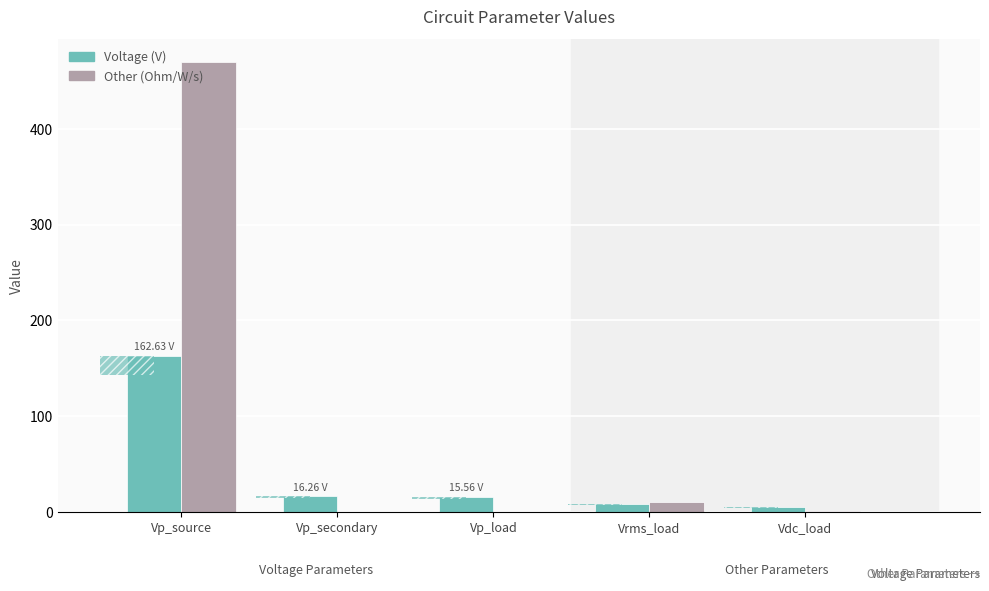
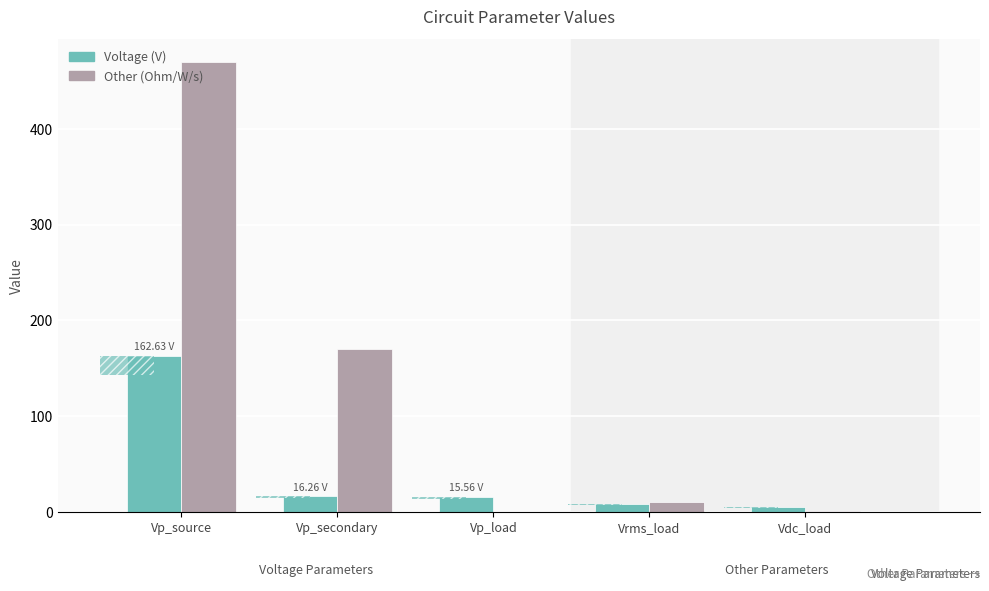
  {
    "Other (Ohm/W/s)": {
      "Vp_source": 470,
-     "Vp_secondary": 0,
+     "Vp_secondary": 170,
      "Vrms_load": 10
    }
  }
